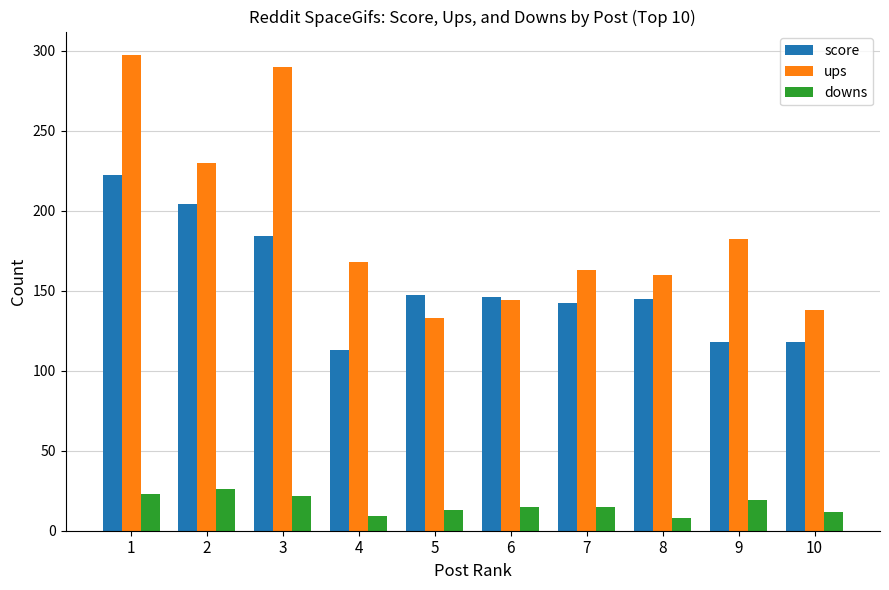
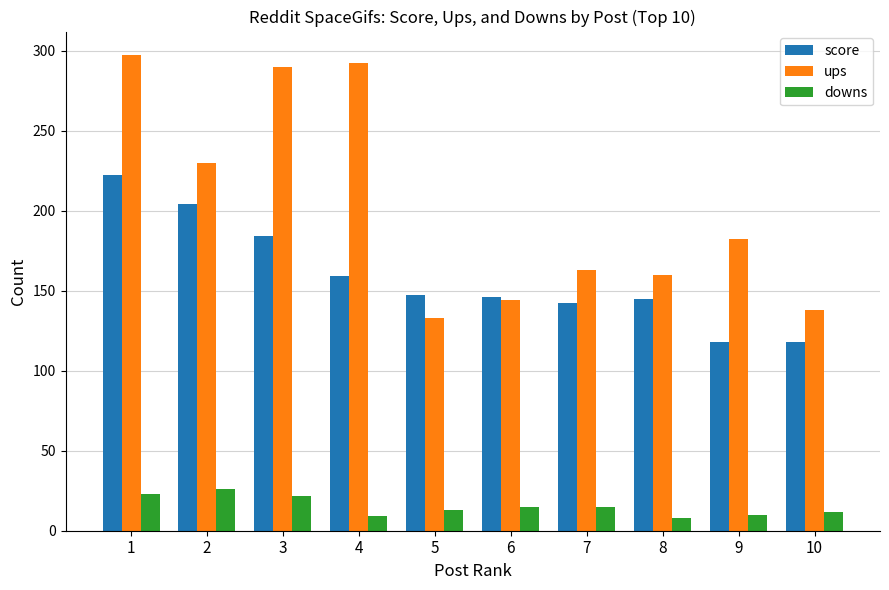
  {
    "score": {
      "1": 222,
      "2": 204,
      "3": 184,
-     "4": 113,
+     "4": 159,
      "5": 147,
      "6": 146,
      "7": 142,
      "8": 145,
      "9": 118,
      "10": 118
    },
    "ups": {
      "1": 297,
      "2": 230,
      "3": 290,
-     "4": 168,
+     "4": 292,
      "5": 133,
      "6": 144,
      "7": 163,
      "8": 160,
      "9": 182,
      "10": 138
    },
    "downs": {
      "1": 23,
      "2": 26,
      "3": 22,
      "4": 9,
      "5": 13,
      "6": 15,
      "7": 15,
      "8": 8,
-     "9": 19,
+     "9": 10,
      "10": 12
    }
  }
